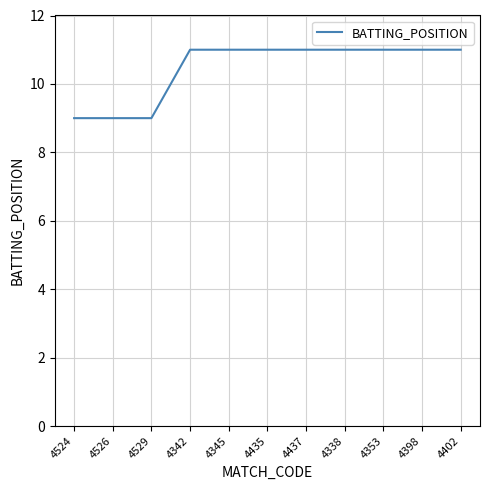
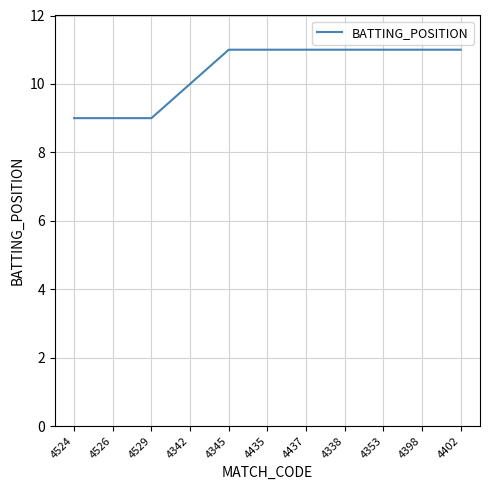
  {
    "4524": 9,
    "4526": 9,
    "4529": 9,
-   "4342": 11,
+   "4342": 10,
    "4345": 11,
    "4435": 11,
    "4437": 11,
    "4338": 11,
    "4353": 11,
    "4398": 11,
    "4402": 11
  }
